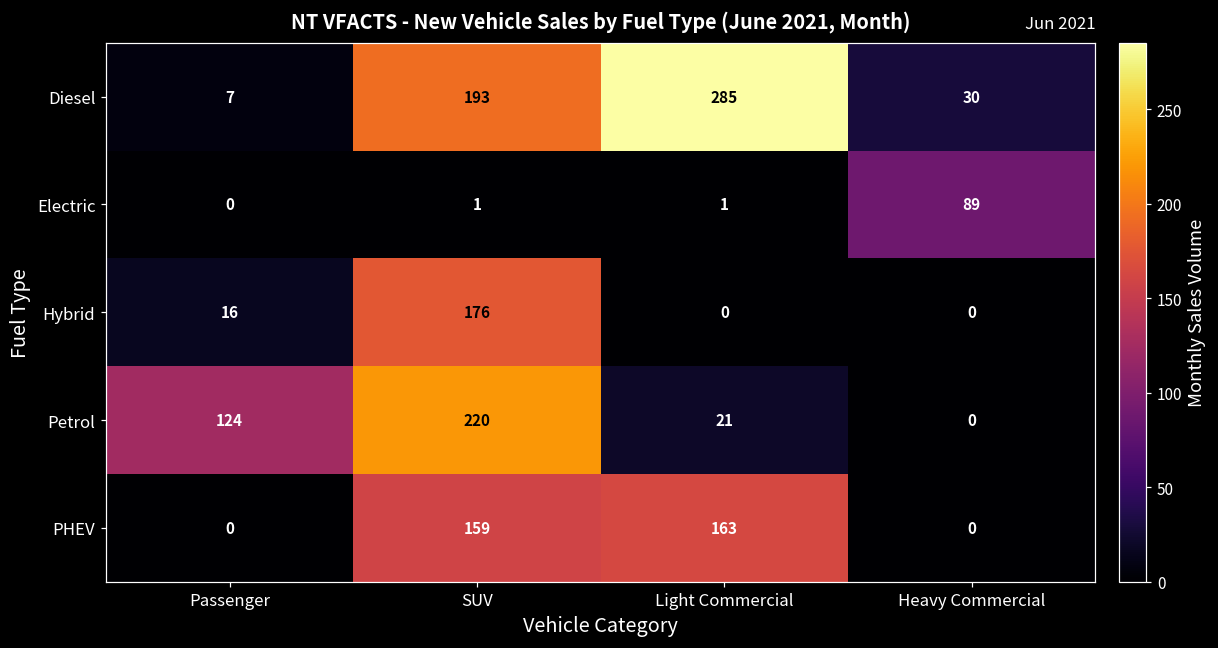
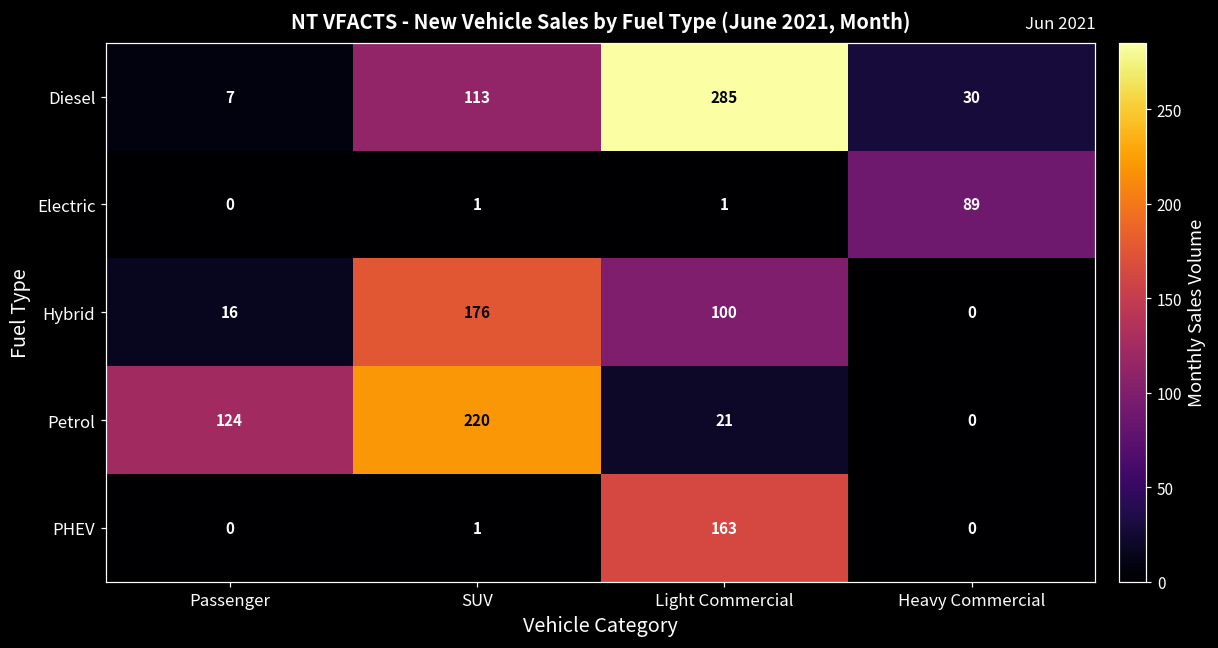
  {
    "Diesel": {
      "Passenger": 7,
-     "SUV": 193,
+     "SUV": 113,
      "Light Commercial": 285,
      "Heavy Commercial": 30
    },
    "Electric": {
      "Passenger": 0,
      "SUV": 1,
      "Light Commercial": 1,
      "Heavy Commercial": 89
    },
    "Hybrid": {
      "Passenger": 16,
      "SUV": 176,
-     "Light Commercial": 0,
+     "Light Commercial": 100,
      "Heavy Commercial": 0
    },
    "Petrol": {
      "Passenger": 124,
      "SUV": 220,
      "Light Commercial": 21,
      "Heavy Commercial": 0
    },
    "PHEV": {
      "Passenger": 0,
-     "SUV": 159,
+     "SUV": 1,
      "Light Commercial": 163,
      "Heavy Commercial": 0
    }
  }
